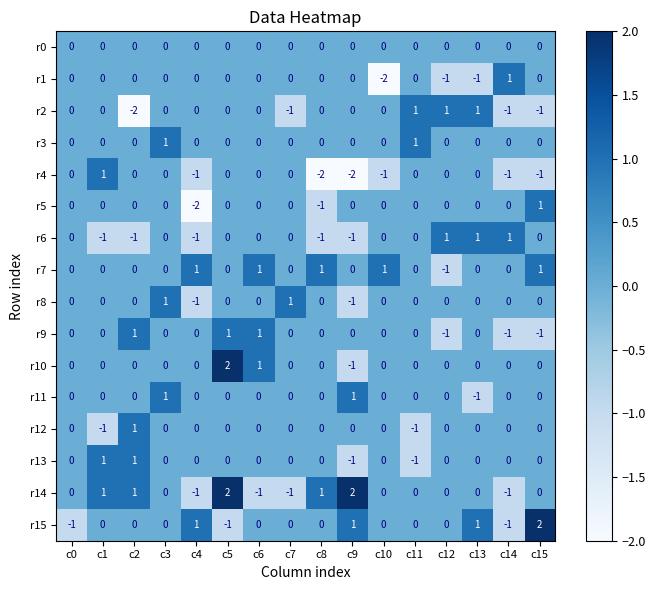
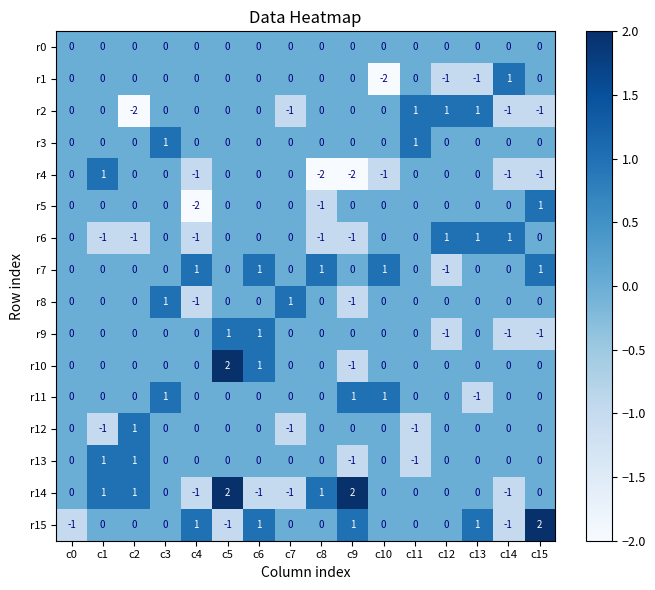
  {
    "r9": {
      "c0": 0,
      "c1": 0,
-     "c2": 1,
+     "c2": 0,
      "c3": 0,
      "c4": 0,
      "c5": 1,
      "c6": 1,
      "c7": 0,
      "c8": 0,
      "c9": 0,
      "c10": 0,
      "c11": 0,
      "c12": -1,
      "c13": 0,
      "c14": -1,
      "c15": -1
    },
    "r11": {
      "c0": 0,
      "c1": 0,
      "c2": 0,
      "c3": 1,
      "c4": 0,
      "c5": 0,
      "c6": 0,
      "c7": 0,
      "c8": 0,
      "c9": 1,
-     "c10": 0,
+     "c10": 1,
      "c11": 0,
      "c12": 0,
      "c13": -1,
      "c14": 0,
      "c15": 0
    },
    "r12": {
      "c0": 0,
      "c1": -1,
      "c2": 1,
      "c3": 0,
      "c4": 0,
      "c5": 0,
      "c6": 0,
-     "c7": 0,
+     "c7": -1,
      "c8": 0,
      "c9": 0,
      "c10": 0,
      "c11": -1,
      "c12": 0,
      "c13": 0,
      "c14": 0,
      "c15": 0
    },
    "r15": {
      "c0": -1,
      "c1": 0,
      "c2": 0,
      "c3": 0,
      "c4": 1,
      "c5": -1,
-     "c6": 0,
+     "c6": 1,
      "c7": 0,
      "c8": 0,
      "c9": 1,
      "c10": 0,
      "c11": 0,
      "c12": 0,
      "c13": 1,
      "c14": -1,
      "c15": 2
    }
  }
